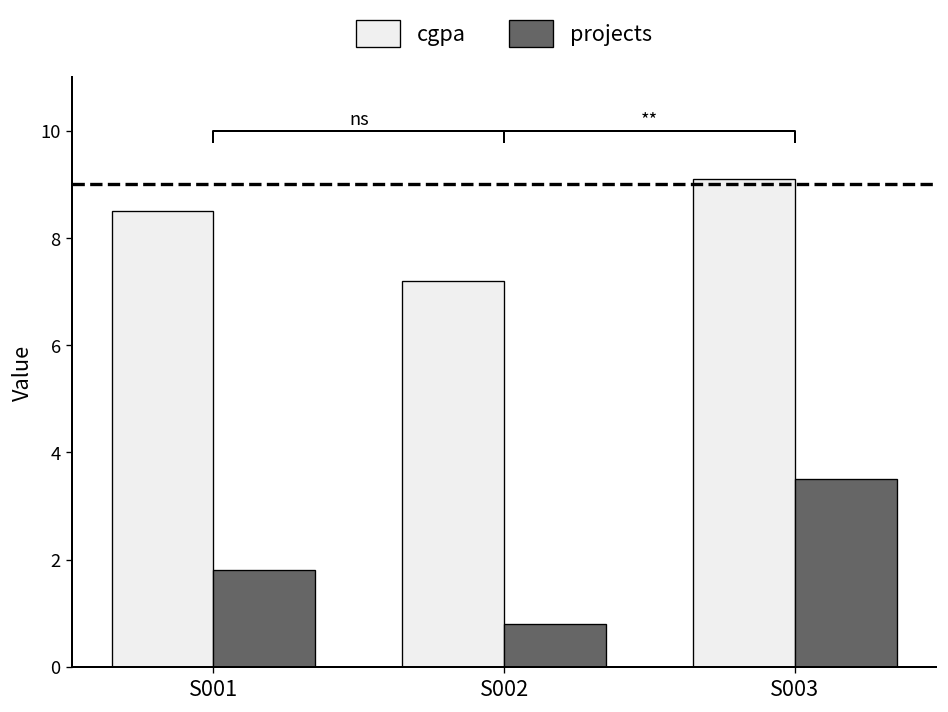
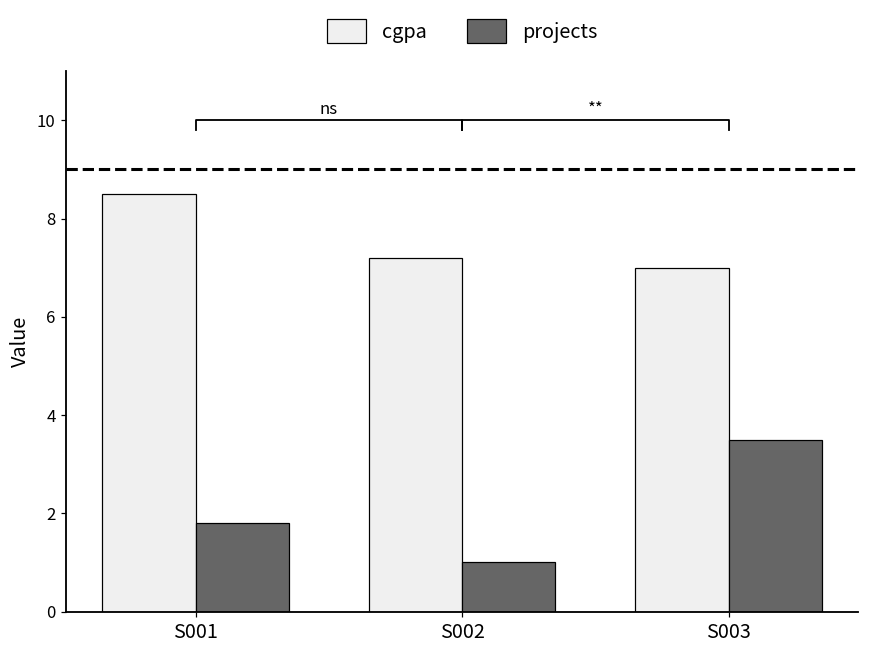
  {
    "cgpa": {
      "S001": 8.5,
      "S002": 7.2,
-     "S003": 9.1
+     "S003": 7.0
    },
    "projects": {
      "S001": 1.8,
-     "S002": 0.8,
+     "S002": 1.0,
      "S003": 3.5
    }
  }
